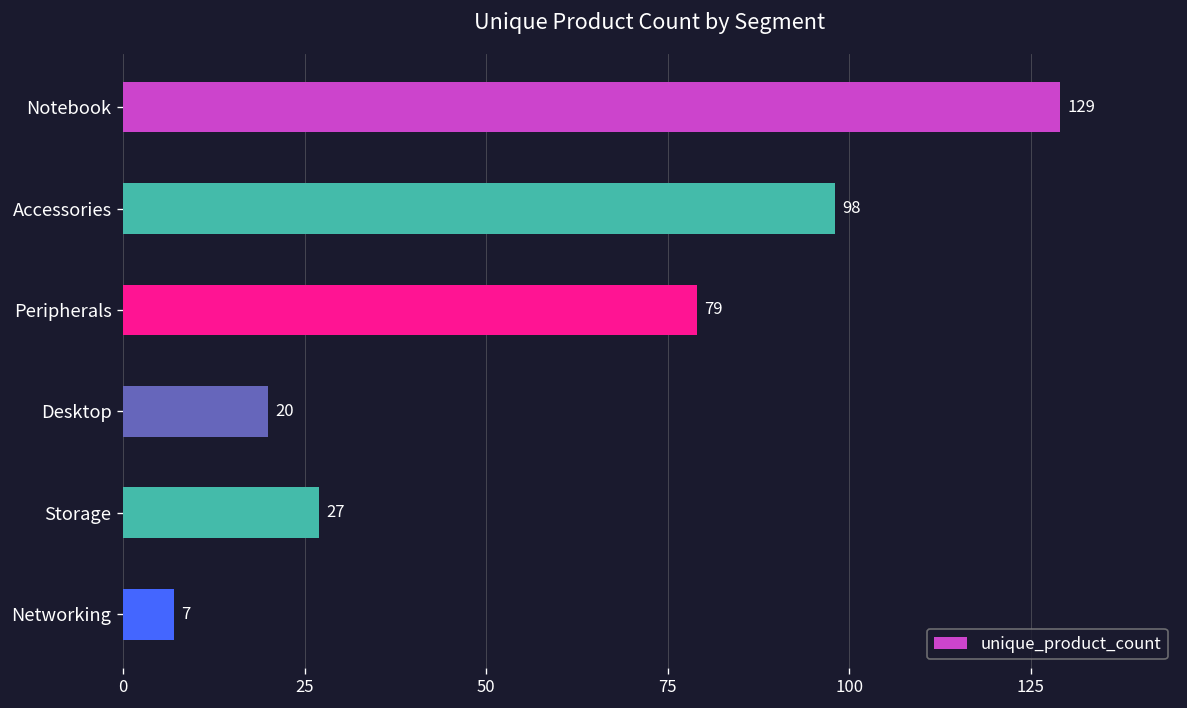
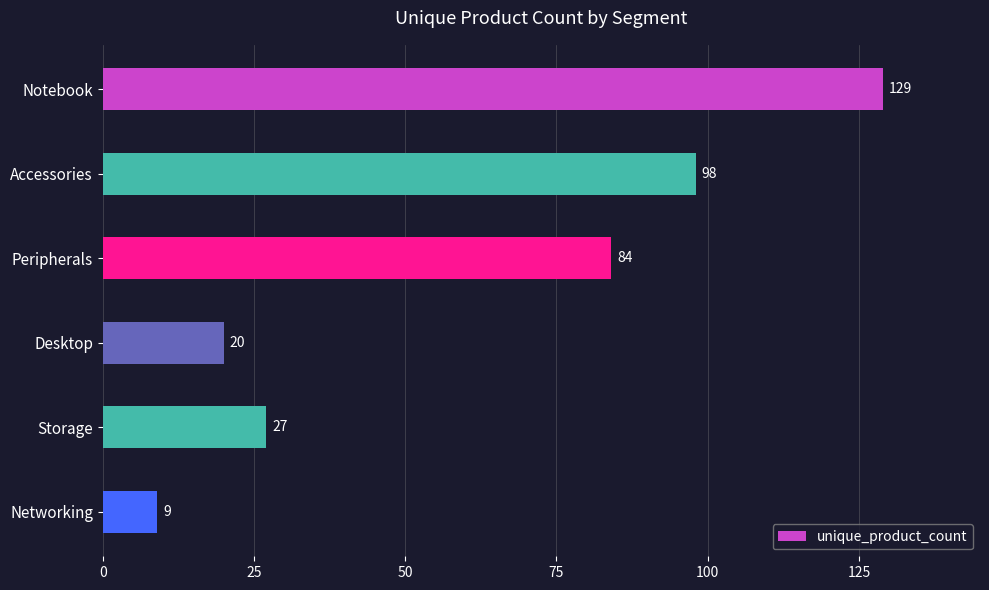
  {
    "Notebook": 129,
    "Accessories": 98,
-   "Peripherals": 79,
+   "Peripherals": 84,
    "Desktop": 20,
    "Storage": 27,
-   "Networking": 7
+   "Networking": 9
  }
